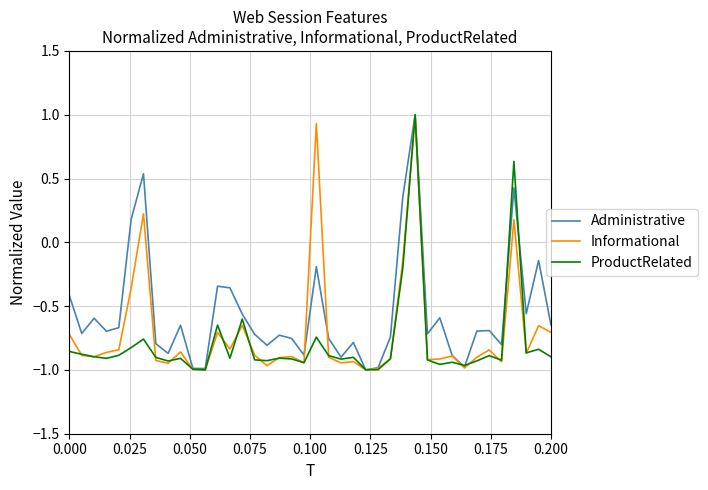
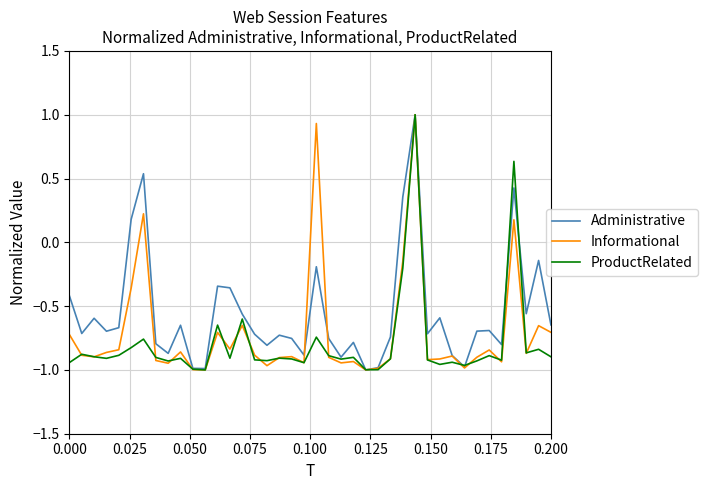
  {
    "Administrative": {
      "0.000": -0.42,
      "0.200": -0.65
    },
    "Informational": {
      "0.000": -0.72,
      "0.200": -0.71
    },
    "ProductRelated": {
-     "0.000": -0.86,
+     "0.000": -0.94,
      "0.200": -0.90
    }
  }
